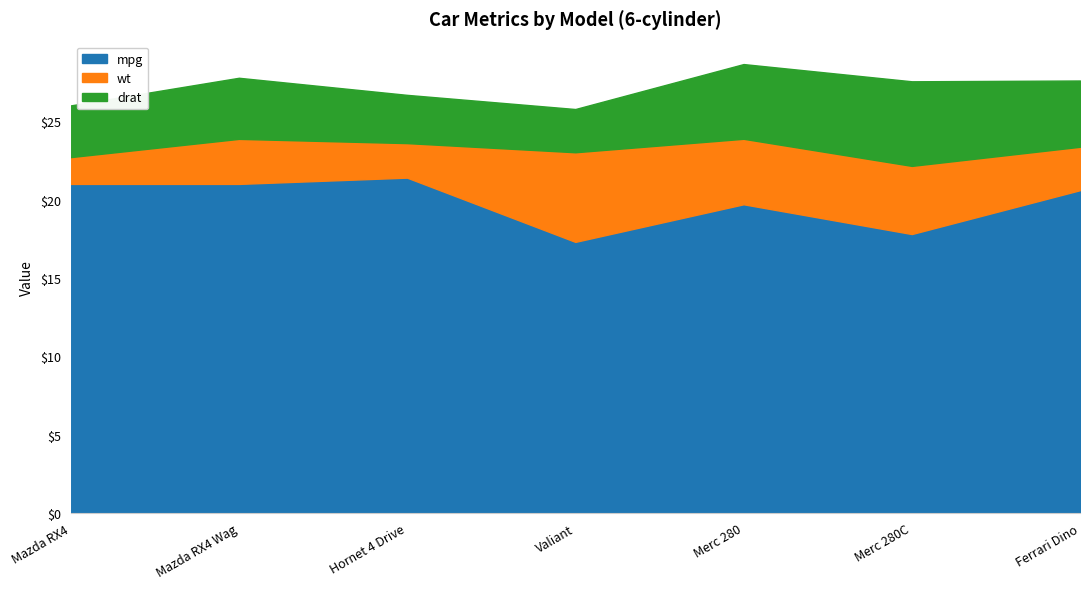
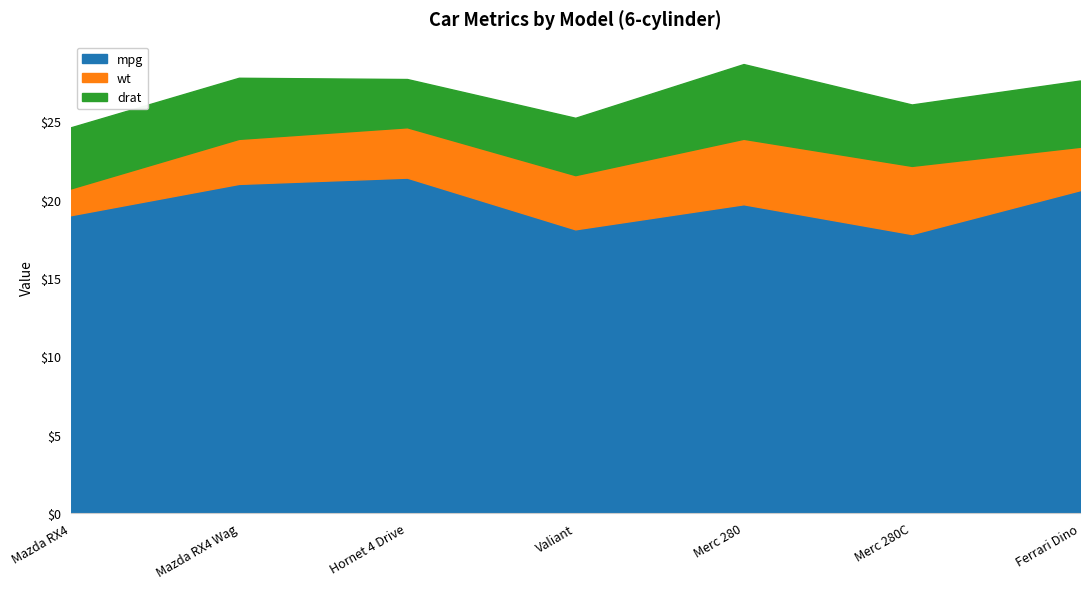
  {
    "mpg": {
-     "Mazda RX4": "$21",
-     "Valiant": "$17.3"
+     "Mazda RX4": "$19",
+     "Valiant": "$18.1"
    },
    "wt": {
-     "Hornet 4 Drive": "$2.2",
-     "Valiant": "$5.7"
+     "Hornet 4 Drive": "$3.2",
+     "Valiant": "$3.5"
    },
    "drat": {
-     "Mazda RX4": "$3.3",
+     "Mazda RX4": "$3.9",
      "Mazda RX4 Wag": "$3.9",
      "Hornet 4 Drive": "$3.1",
-     "Valiant": "$2.8",
+     "Valiant": "$3.7",
      "Merc 280": "$4.8",
-     "Merc 280C": "$5.4",
+     "Merc 280C": "$3.9",
      "Ferrari Dino": "$4.2"
    }
  }
